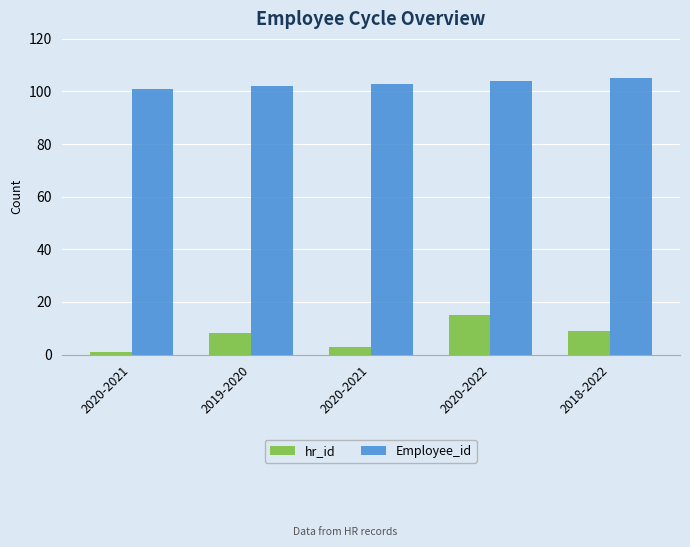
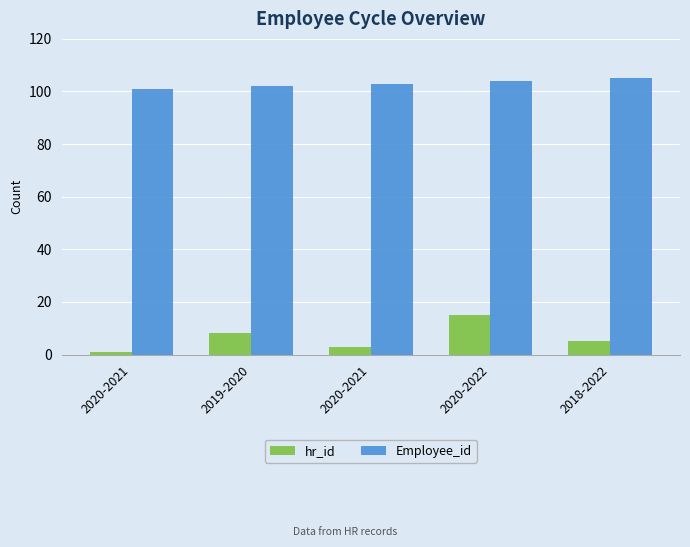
  {
    "hr_id": {
      "2019-2020": 8,
      "2020-2022": 15,
-     "2018-2022": 9
+     "2018-2022": 5
    },
    "Employee_id": {
      "2019-2020": 102,
      "2020-2022": 104,
      "2018-2022": 105
    }
  }
